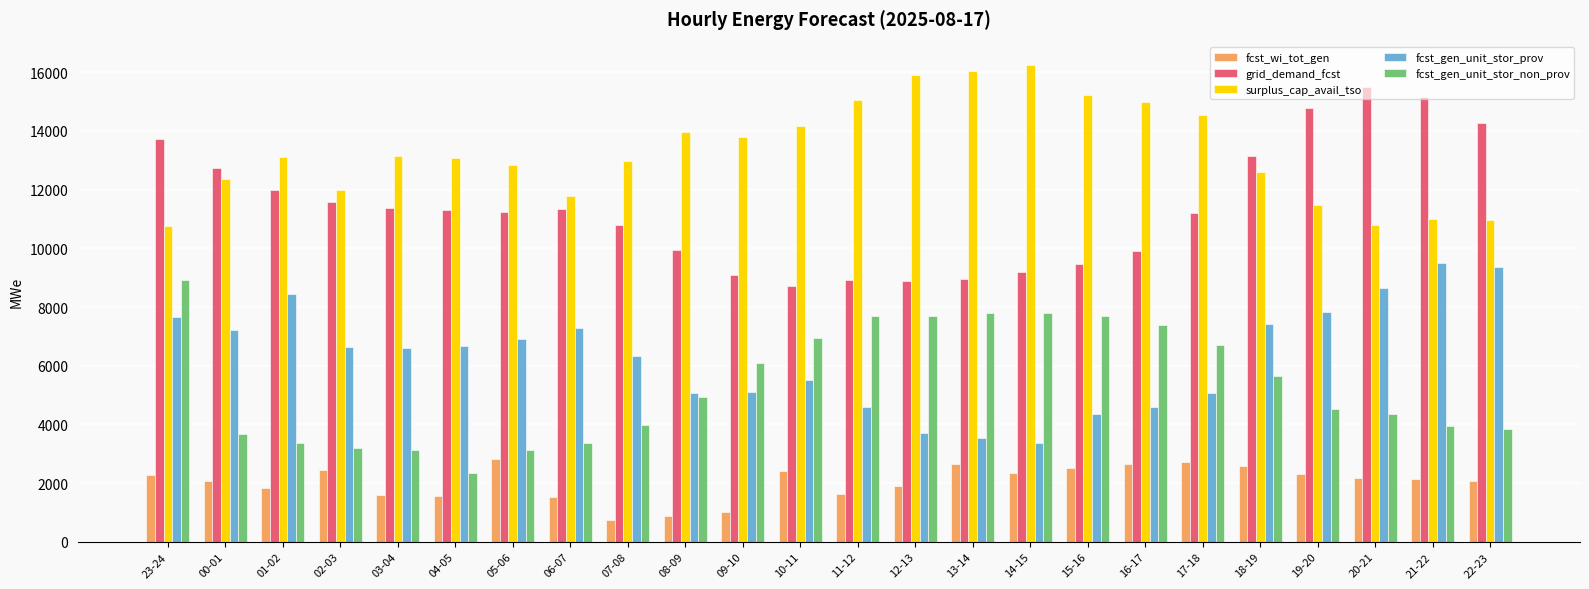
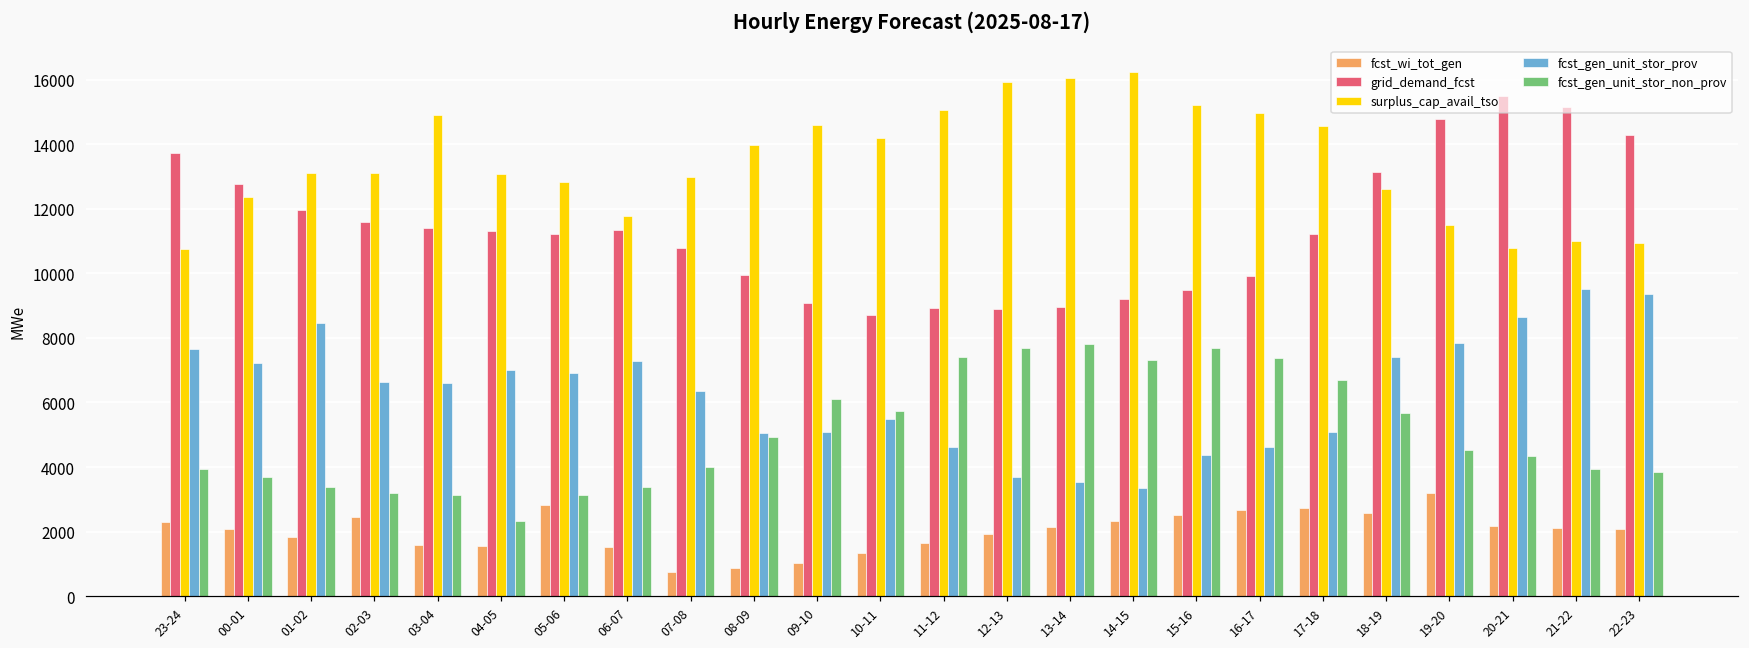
  {
    "fcst_wi_tot_gen": {
      "23-24": 2300,
      "00-01": 2100,
      "01-02": 1800,
      "02-03": 2500,
      "03-04": 1600,
      "04-05": 1600,
      "05-06": 2800,
      "06-07": 1500,
      "07-08": 800,
      "08-09": 900,
      "09-10": 1000,
-     "10-11": 2400,
+     "10-11": 1300,
      "11-12": 1600,
      "12-13": 1900,
-     "13-14": 2700,
+     "13-14": 2100,
      "14-15": 2300,
      "15-16": 2500,
      "16-17": 2700,
      "17-18": 2700,
      "18-19": 2600,
-     "19-20": 2300,
+     "19-20": 3200,
      "20-21": 2200,
      "21-22": 2100,
      "22-23": 2100
    },
    "grid_demand_fcst": {
      "23-24": 13700,
      "00-01": 12800,
      "01-02": 12000,
      "02-03": 11600,
      "03-04": 11400,
      "04-05": 11300,
      "05-06": 11200,
      "06-07": 11300,
      "07-08": 10800,
      "08-09": 9900,
      "09-10": 9100,
      "10-11": 8700,
      "11-12": 8900,
      "12-13": 8900,
      "13-14": 9000,
      "14-15": 9200,
      "15-16": 9500,
      "16-17": 9900,
      "17-18": 11200,
      "18-19": 13100,
      "19-20": 14800,
      "22-23": 14300
    },
    "surplus_cap_avail_tso": {
      "23-24": 10800,
      "00-01": 12400,
      "01-02": 13100,
-     "02-03": 12000,
-     "03-04": 13100,
+     "02-03": 13100,
+     "03-04": 14900,
      "04-05": 13100,
      "05-06": 12800,
      "06-07": 11800,
      "07-08": 13000,
      "08-09": 14000,
-     "09-10": 13800,
+     "09-10": 14600,
      "10-11": 14200,
      "11-12": 15100,
      "12-13": 15900,
      "13-14": 16100,
      "14-15": 16200,
      "15-16": 15200,
      "16-17": 15000,
      "17-18": 14600,
      "18-19": 12600,
      "19-20": 11500,
      "20-21": 10800,
      "21-22": 11000,
      "22-23": 11000
    },
    "fcst_gen_unit_stor_prov": {
      "23-24": 7700,
      "00-01": 7200,
      "01-02": 8400,
      "02-03": 6600,
      "03-04": 6600,
-     "04-05": 6700,
+     "04-05": 7000,
      "05-06": 6900,
      "06-07": 7300,
      "07-08": 6300,
      "08-09": 5100,
      "09-10": 5100,
      "10-11": 5500,
      "11-12": 4600,
      "12-13": 3700,
      "13-14": 3500,
      "14-15": 3400,
      "15-16": 4400,
      "16-17": 4600,
      "17-18": 5100,
      "18-19": 7400,
      "19-20": 7800,
      "20-21": 8700,
      "21-22": 9500,
      "22-23": 9400
    },
    "fcst_gen_unit_stor_non_prov": {
-     "23-24": 8900,
+     "23-24": 3900,
      "00-01": 3700,
      "01-02": 3400,
      "02-03": 3200,
      "03-04": 3100,
      "04-05": 2300,
      "05-06": 3100,
      "06-07": 3400,
      "07-08": 4000,
      "08-09": 4900,
      "09-10": 6100,
-     "10-11": 7000,
-     "11-12": 7700,
+     "10-11": 5700,
+     "11-12": 7400,
      "12-13": 7700,
      "13-14": 7800,
-     "14-15": 7800,
+     "14-15": 7300,
      "15-16": 7700,
      "16-17": 7400,
      "17-18": 6700,
      "18-19": 5700,
      "19-20": 4500,
      "20-21": 4300,
      "21-22": 4000,
      "22-23": 3800
    }
  }
